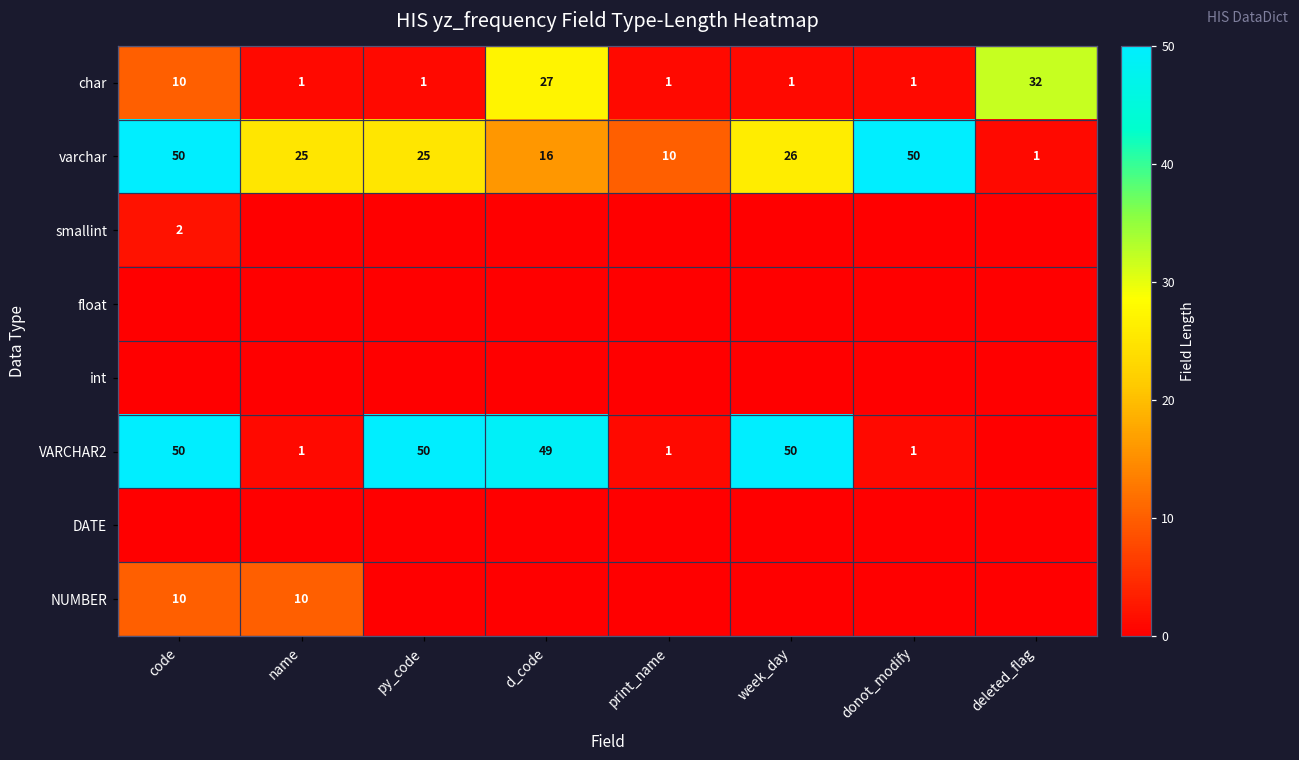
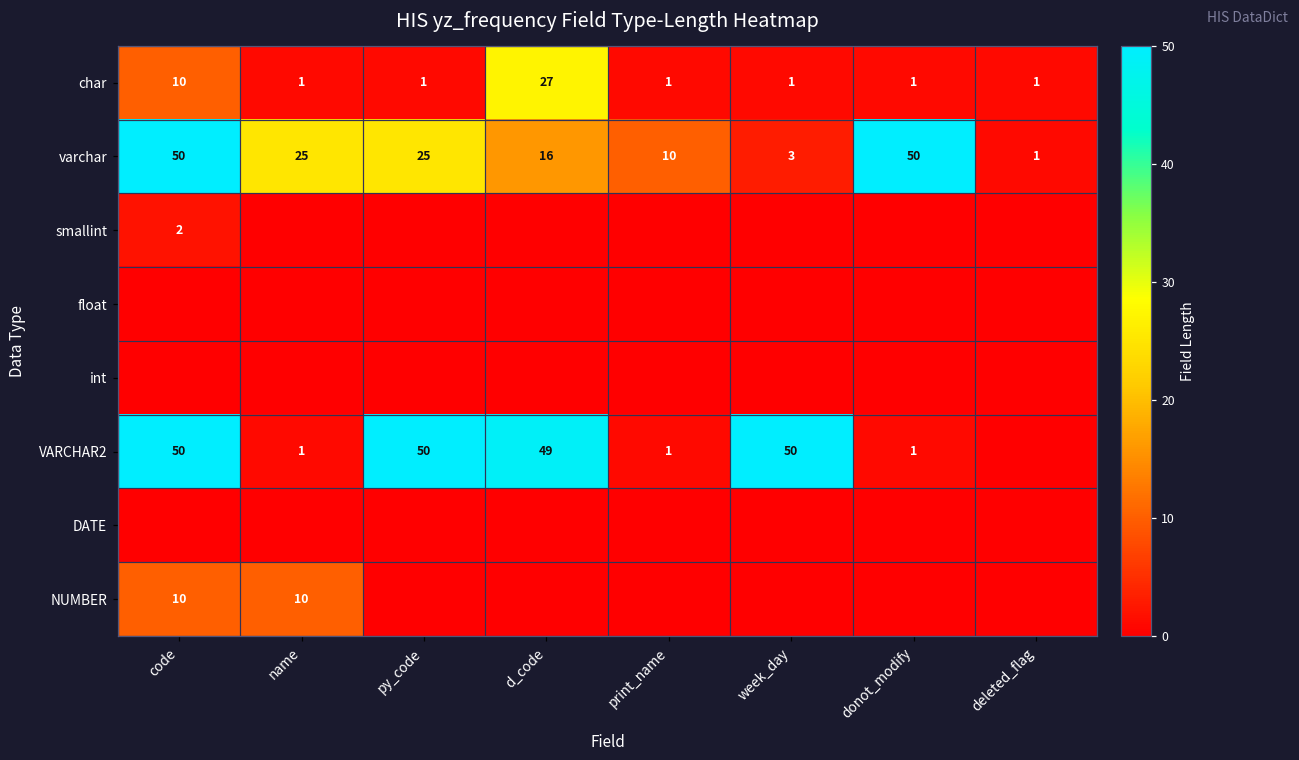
  {
    "char": {
      "code": 10,
      "name": 1,
      "py_code": 1,
      "d_code": 27,
      "print_name": 1,
      "week_day": 1,
      "donot_modify": 1,
-     "deleted_flag": 32
+     "deleted_flag": 1
    },
    "varchar": {
      "code": 50,
      "name": 25,
      "py_code": 25,
      "d_code": 16,
      "print_name": 10,
-     "week_day": 26,
+     "week_day": 3,
      "donot_modify": 50,
      "deleted_flag": 1
    },
    "smallint": {
      "code": 2
    },
    "VARCHAR2": {
      "code": 50,
      "name": 1,
      "py_code": 50,
      "d_code": 49,
      "print_name": 1,
      "week_day": 50,
      "donot_modify": 1
    },
    "NUMBER": {
      "code": 10,
      "name": 10
    }
  }
